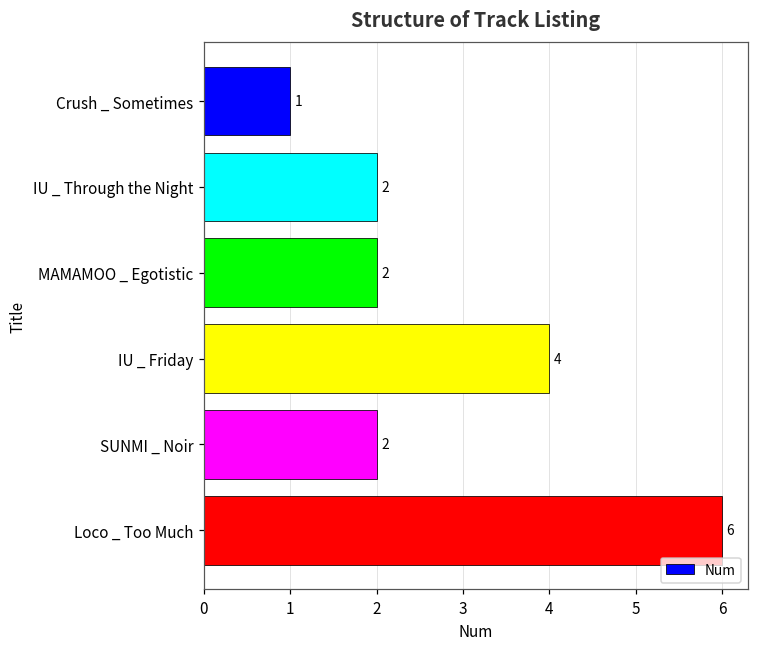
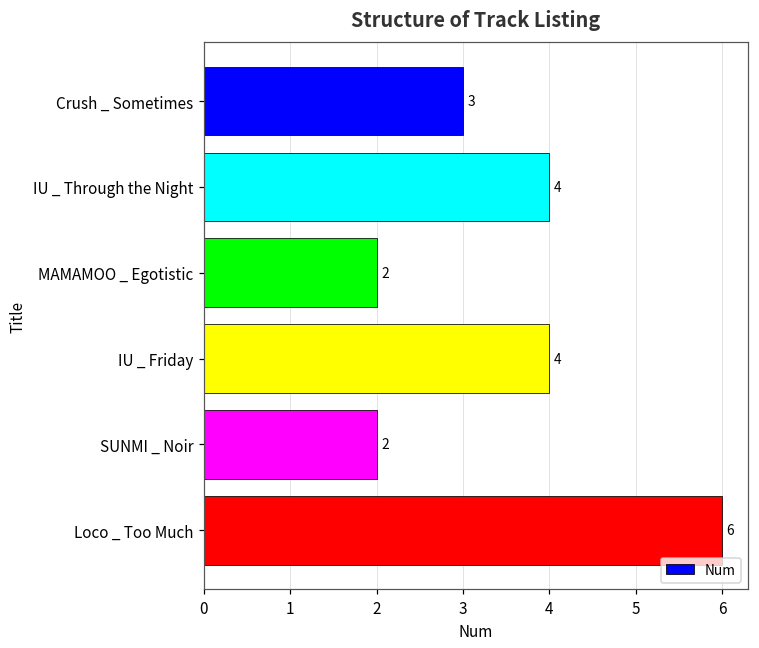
  {
-   "Crush _ Sometimes": 1,
-   "IU _ Through the Night": 2,
+   "Crush _ Sometimes": 3,
+   "IU _ Through the Night": 4,
    "MAMAMOO _ Egotistic": 2,
    "IU _ Friday": 4,
    "SUNMI _ Noir": 2,
    "Loco _ Too Much": 6
  }
